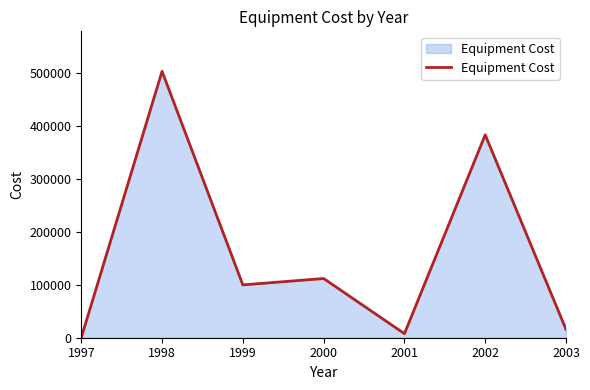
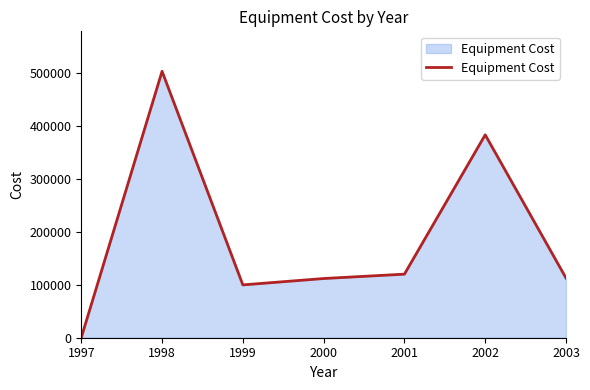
  {
    "1997": 0,
    "1998": 500000,
    "1999": 100000,
    "2000": 110000,
-   "2001": 10000,
+   "2001": 120000,
    "2002": 380000,
-   "2003": 20000
+   "2003": 110000
  }
